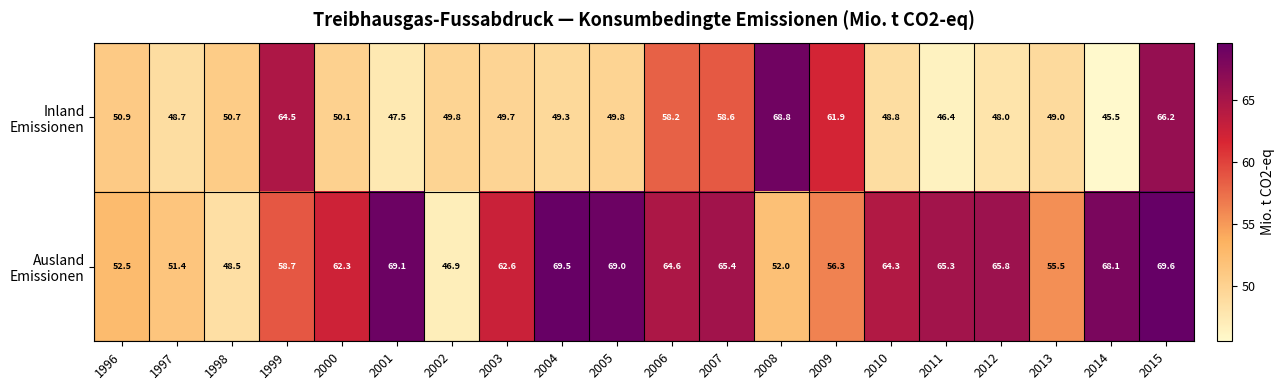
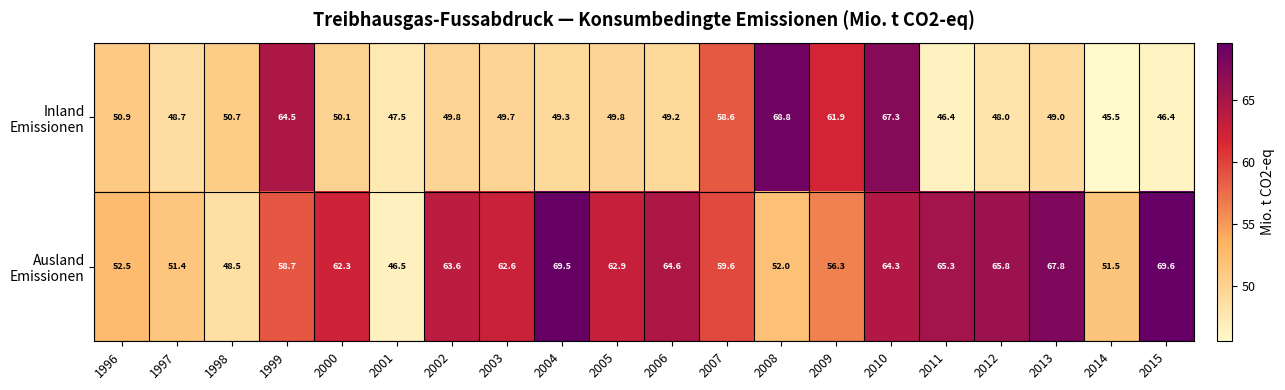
  {
    "Inland Emissionen": {
      "1996": 50.9,
      "1997": 48.7,
      "1998": 50.7,
      "1999": 64.5,
      "2000": 50.1,
      "2001": 47.5,
      "2002": 49.8,
      "2003": 49.7,
      "2004": 49.3,
      "2005": 49.8,
-     "2006": 58.2,
+     "2006": 49.2,
      "2007": 58.6,
      "2008": 68.8,
      "2009": 61.9,
-     "2010": 48.8,
+     "2010": 67.3,
      "2011": 46.4,
      "2012": 48.0,
      "2013": 49.0,
      "2014": 45.5,
-     "2015": 66.2
+     "2015": 46.4
    },
    "Ausland Emissionen": {
      "1996": 52.5,
      "1997": 51.4,
      "1998": 48.5,
      "1999": 58.7,
      "2000": 62.3,
-     "2001": 69.1,
-     "2002": 46.9,
+     "2001": 46.5,
+     "2002": 63.6,
      "2003": 62.6,
      "2004": 69.5,
-     "2005": 69.0,
+     "2005": 62.9,
      "2006": 64.6,
-     "2007": 65.4,
+     "2007": 59.6,
      "2008": 52.0,
      "2009": 56.3,
      "2010": 64.3,
      "2011": 65.3,
      "2012": 65.8,
-     "2013": 55.5,
-     "2014": 68.1,
+     "2013": 67.8,
+     "2014": 51.5,
      "2015": 69.6
    }
  }
